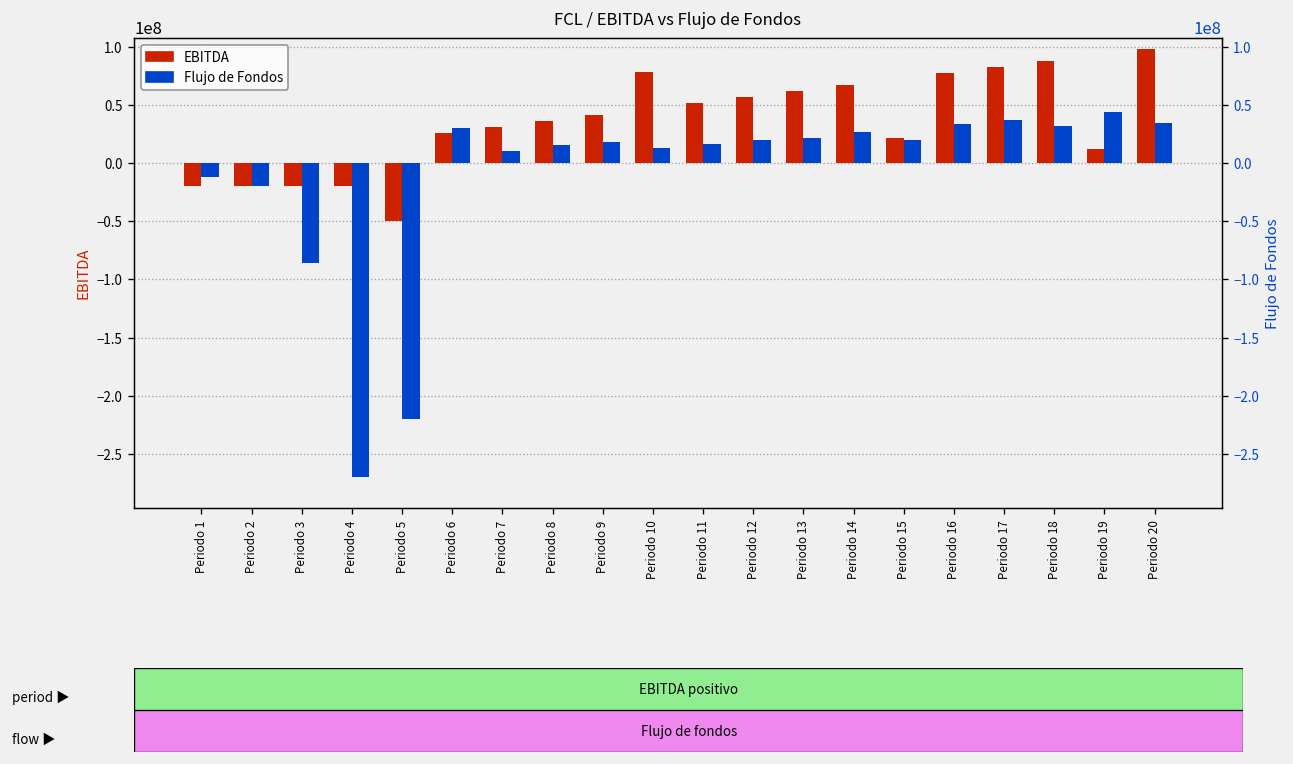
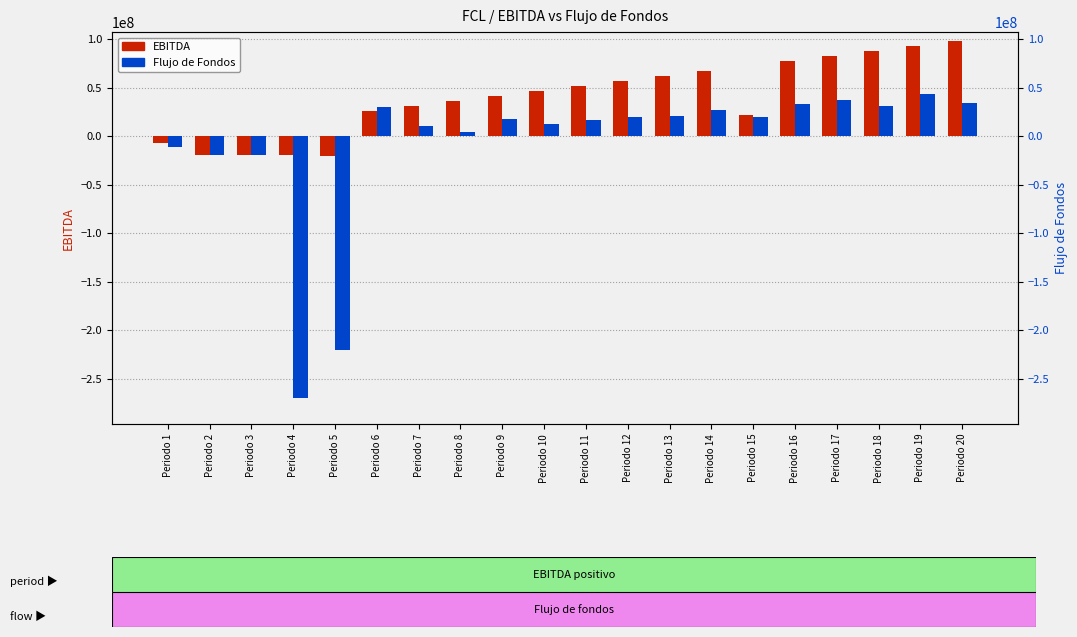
  {
    "EBITDA": {
-     "Periodo 1": -20000000,
+     "Periodo 1": -10000000,
      "Periodo 2": -20000000,
      "Periodo 3": -20000000,
      "Periodo 4": -20000000,
-     "Periodo 5": -50000000,
+     "Periodo 5": -20000000,
      "Periodo 6": 30000000,
      "Periodo 7": 30000000,
      "Periodo 8": 40000000,
      "Periodo 9": 40000000,
-     "Periodo 10": 80000000,
+     "Periodo 10": 50000000,
      "Periodo 11": 50000000,
      "Periodo 12": 60000000,
      "Periodo 13": 60000000,
      "Periodo 14": 70000000,
      "Periodo 15": 20000000,
      "Periodo 16": 80000000,
      "Periodo 17": 80000000,
      "Periodo 18": 90000000,
-     "Periodo 19": 10000000,
+     "Periodo 19": 90000000,
      "Periodo 20": 100000000
    },
    "Flujo de Fondos": {
      "Periodo 1": -10000000,
      "Periodo 2": -20000000,
-     "Periodo 3": -90000000,
+     "Periodo 3": -20000000,
      "Periodo 4": -270000000,
      "Periodo 5": -220000000,
      "Periodo 6": 30000000,
      "Periodo 7": 10000000,
-     "Periodo 8": 20000000,
+     "Periodo 8": 0,
      "Periodo 9": 20000000,
      "Periodo 10": 10000000,
      "Periodo 11": 20000000,
      "Periodo 12": 20000000,
      "Periodo 13": 20000000,
      "Periodo 14": 30000000,
      "Periodo 15": 20000000,
      "Periodo 16": 30000000,
      "Periodo 17": 40000000,
      "Periodo 18": 30000000,
      "Periodo 19": 40000000,
      "Periodo 20": 30000000
    }
  }
